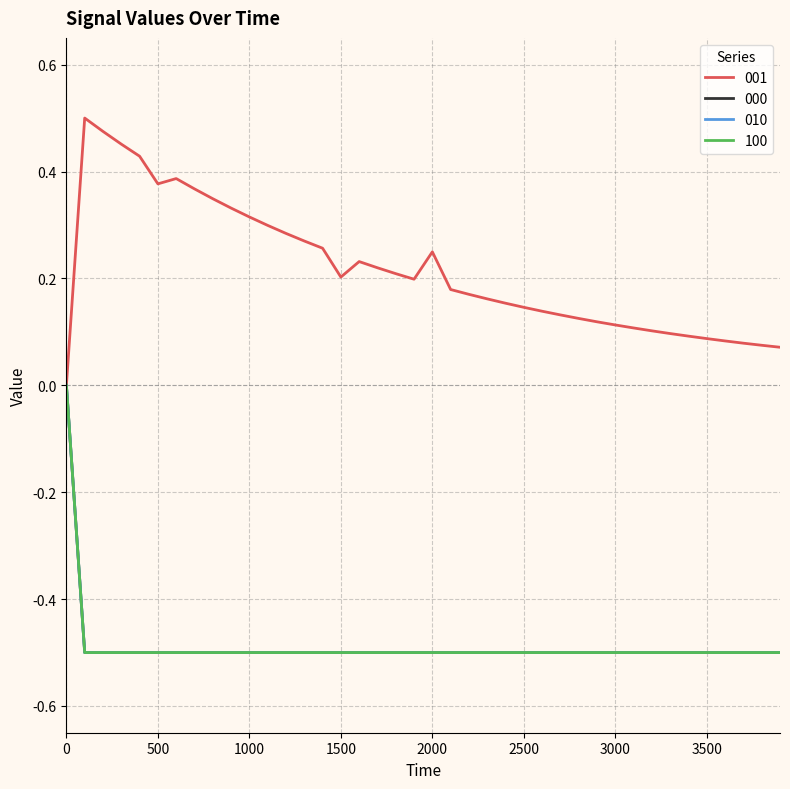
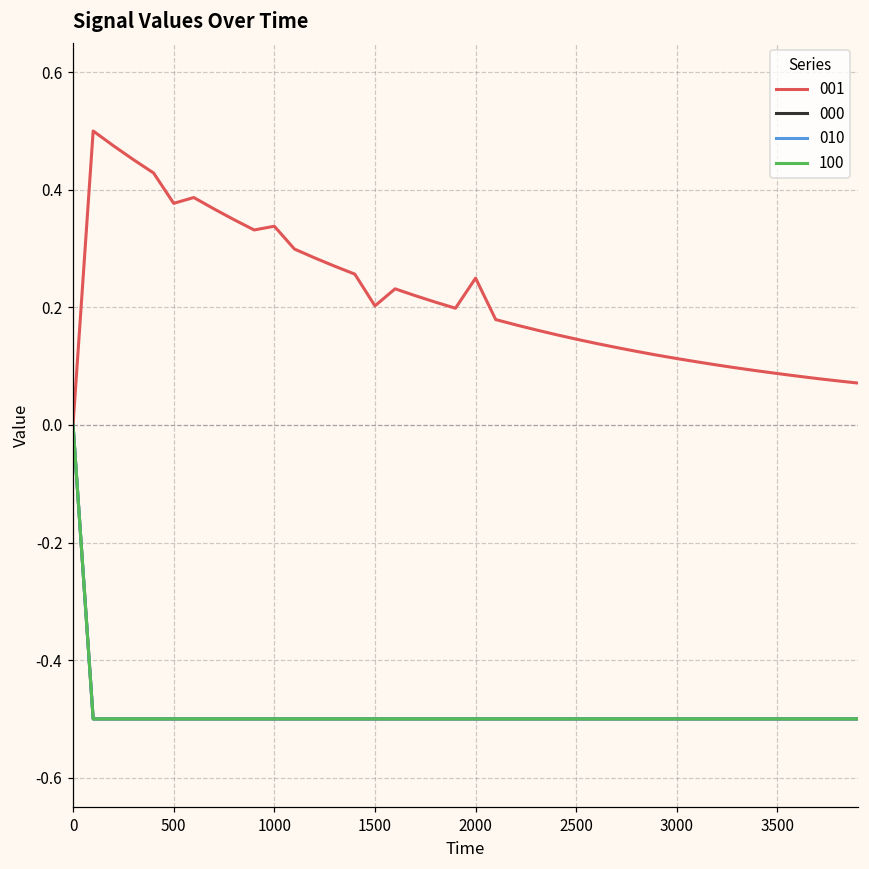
  {
    "001": {
      "500": 0.38,
-     "1000": 0.32,
+     "1000": 0.34,
      "1500": 0.20,
      "2000": 0.25,
      "2500": 0.15,
      "3000": 0.11,
      "3500": 0.09
    },
    "100": {
      "500": -0.50,
      "1000": -0.50,
      "1500": -0.50,
      "2000": -0.50,
      "2500": -0.50,
      "3000": -0.50,
      "3500": -0.50
    }
  }
